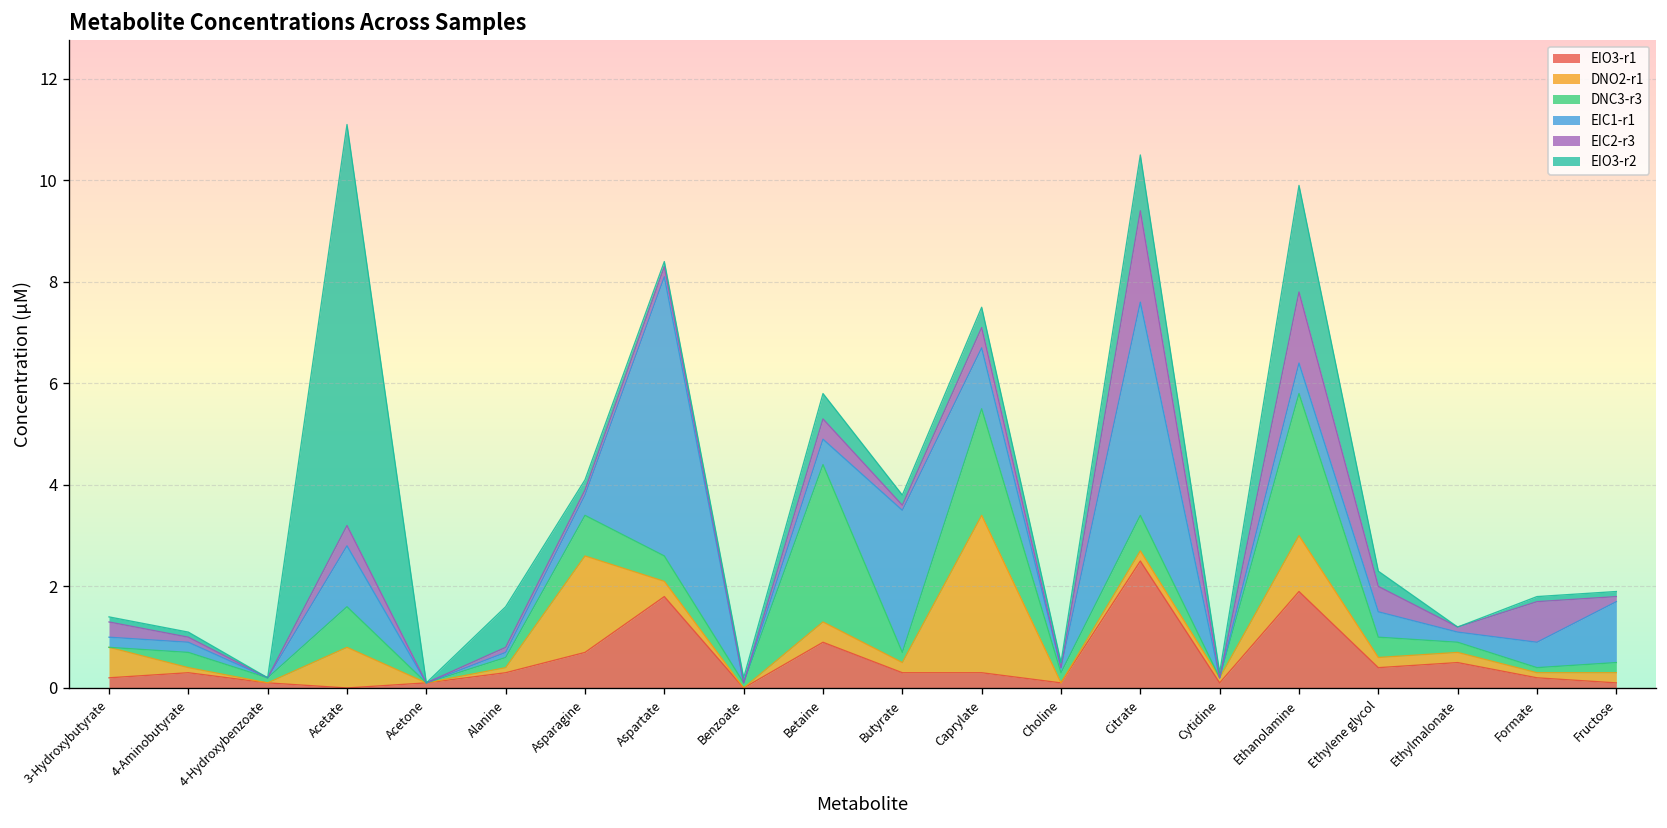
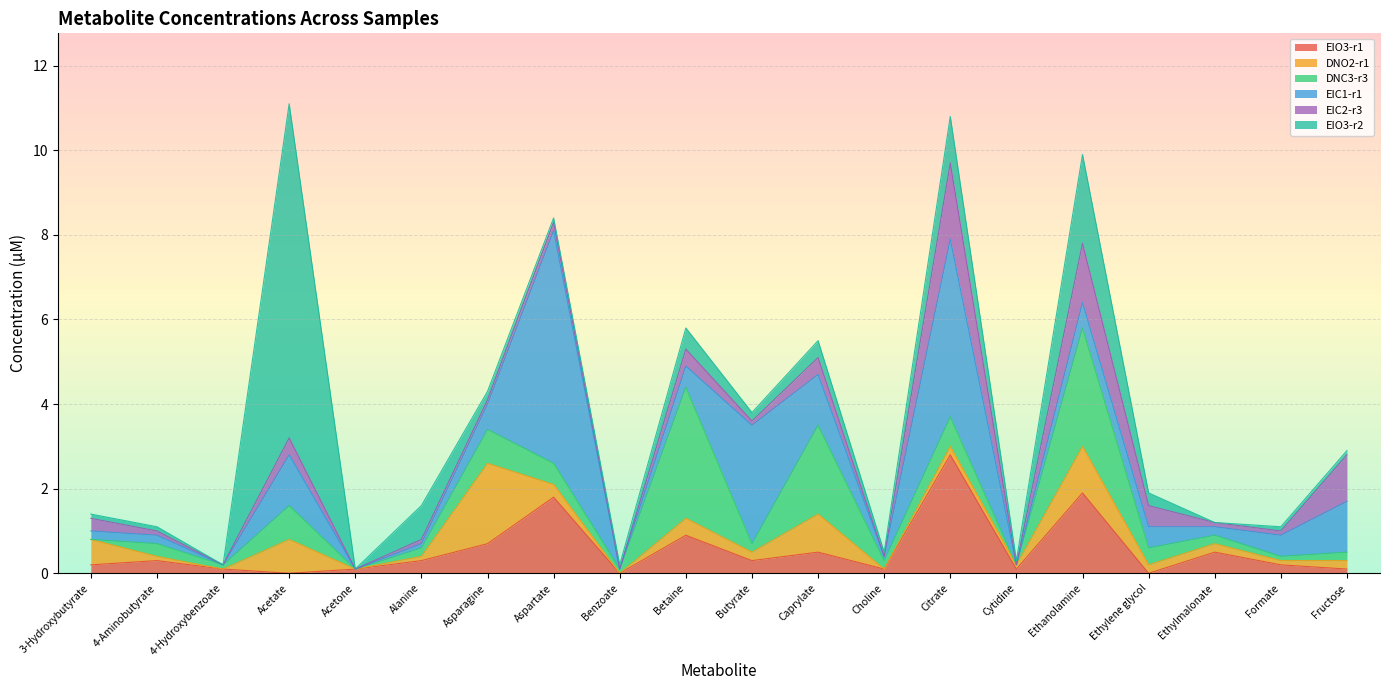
  {
    "EIO3-r1": {
      "3-Hydroxybutyrate": 0.2,
      "4-Aminobutyrate": 0.3,
      "Acetate": 0.0,
      "Alanine": 0.3,
      "Asparagine": 0.7,
      "Aspartate": 1.8,
      "Betaine": 0.9,
      "Butyrate": 0.3,
-     "Caprylate": 0.3,
-     "Citrate": 2.5,
+     "Caprylate": 0.5,
+     "Citrate": 2.8,
      "Cytidine": 0.1,
      "Ethanolamine": 1.9,
-     "Ethylene glycol": 0.4,
+     "Ethylene glycol": 0.0,
      "Ethylmalonate": 0.5,
      "Formate": 0.2,
      "Fructose": 0.1
    },
    "DNO2-r1": {
      "4-Aminobutyrate": 0.1,
      "Acetate": 0.8,
      "Alanine": 0.1,
      "Asparagine": 1.9,
      "Aspartate": 0.3,
      "Betaine": 0.4,
      "Butyrate": 0.2,
-     "Caprylate": 3.1,
+     "Caprylate": 0.9,
      "Citrate": 0.2,
      "Ethanolamine": 1.1,
      "Ethylene glycol": 0.2,
      "Ethylmalonate": 0.2,
      "Formate": 0.1,
      "Fructose": 0.2
    },
    "EIC1-r1": {
      "3-Hydroxybutyrate": 0.2,
      "4-Aminobutyrate": 0.2,
      "Acetate": 1.2,
      "Alanine": 0.1,
-     "Asparagine": 0.4,
+     "Asparagine": 0.6,
      "Aspartate": 5.5,
      "Betaine": 0.5,
      "Butyrate": 2.8,
      "Caprylate": 1.2,
      "Citrate": 4.2,
      "Ethanolamine": 0.6,
      "Ethylene glycol": 0.5,
      "Ethylmalonate": 0.2,
      "Formate": 0.5,
      "Fructose": 1.2
    },
    "EIC2-r3": {
      "3-Hydroxybutyrate": 0.3,
      "4-Aminobutyrate": 0.1,
      "Acetate": 0.4,
      "Alanine": 0.1,
      "Asparagine": 0.1,
      "Aspartate": 0.2,
      "Betaine": 0.4,
      "Butyrate": 0.1,
      "Caprylate": 0.4,
      "Citrate": 1.8,
      "Ethanolamine": 1.4,
      "Ethylene glycol": 0.5,
-     "Formate": 0.8,
-     "Fructose": 0.1
+     "Formate": 0.1,
+     "Fructose": 1.1
    }
  }
